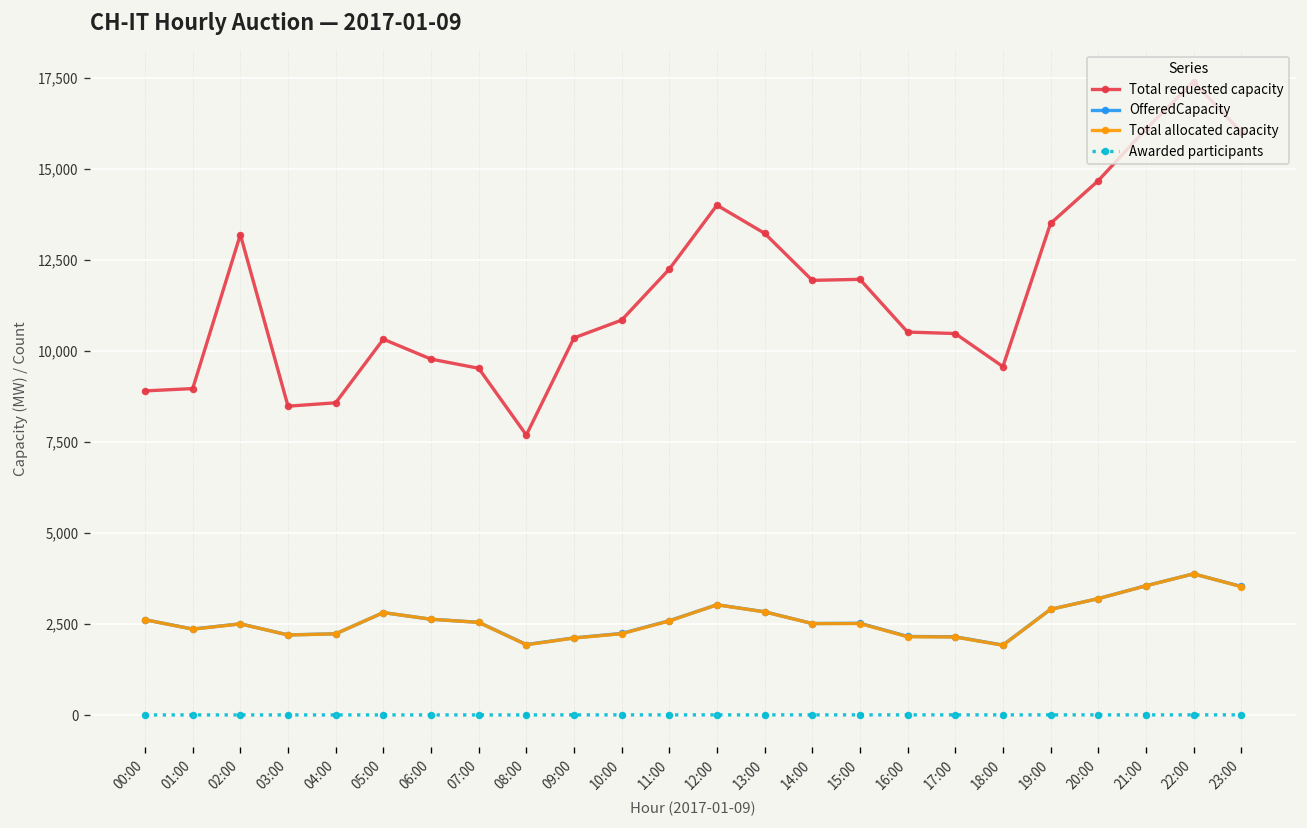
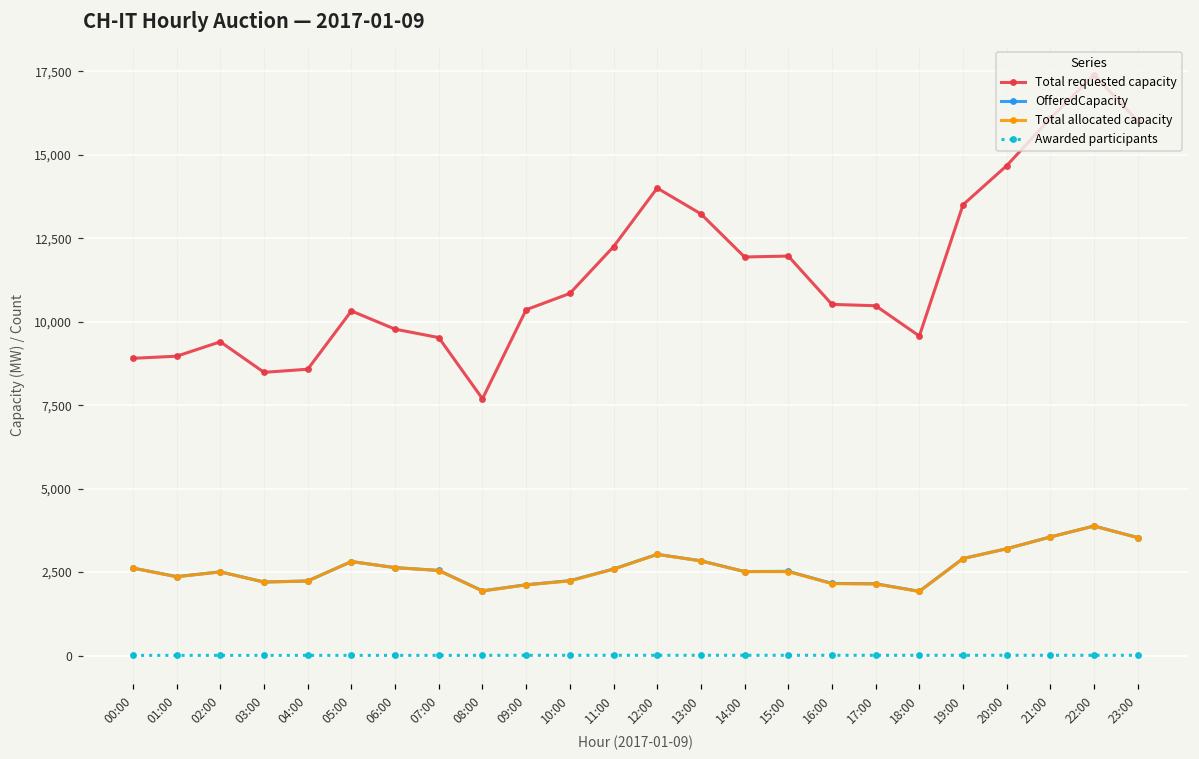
  {
    "Total requested capacity": {
      "00:00": "8,900",
      "01:00": "9,000",
-     "02:00": "13,200",
+     "02:00": "9,400",
      "03:00": "8,500",
      "04:00": "8,600",
      "05:00": "10,300",
      "06:00": "9,800",
      "07:00": "9,500",
      "08:00": "7,700",
      "09:00": "10,400",
      "10:00": "10,800",
      "11:00": "12,200",
      "12:00": "14,000",
      "13:00": "13,200",
      "14:00": "11,900",
      "15:00": "12,000",
      "16:00": "10,500",
      "17:00": "10,500",
      "18:00": "9,600",
      "19:00": "13,500",
      "20:00": "14,700"
    }
  }
